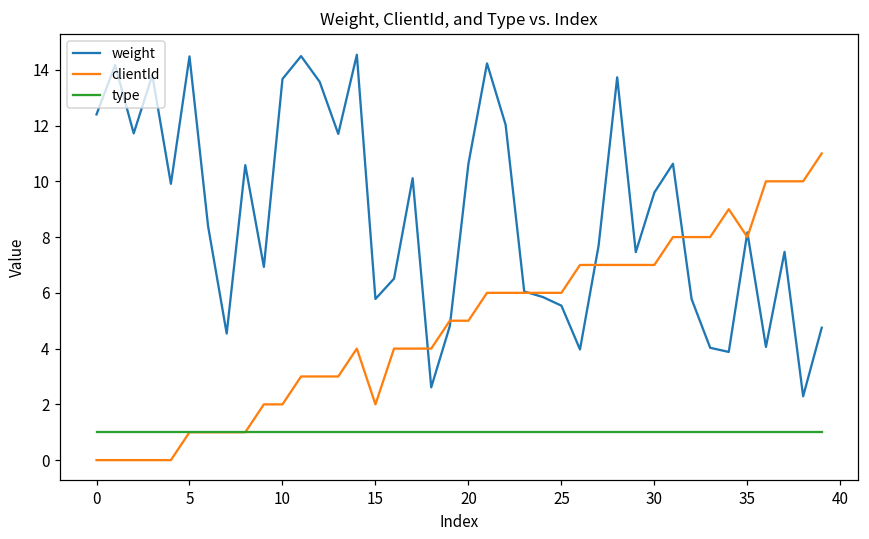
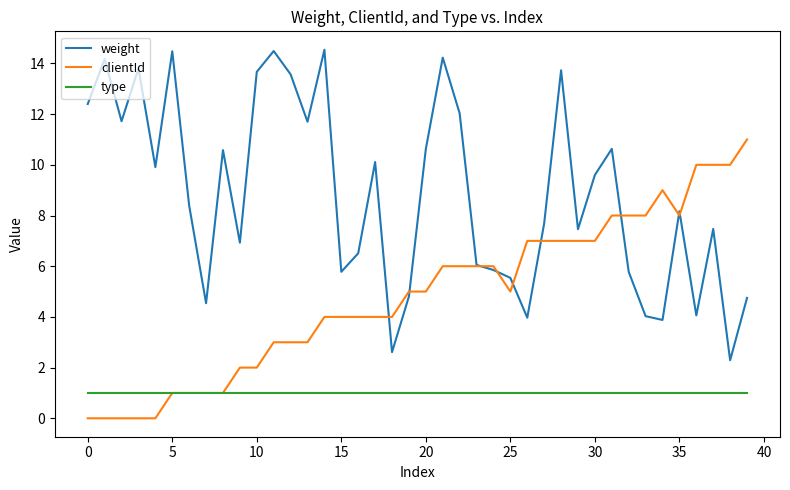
  {
    "weight": {
      "0": 12.4,
      "5": 14.5,
      "10": 13.7,
      "15": 5.8,
      "20": 10.6,
      "25": 5.5,
      "30": 9.6,
      "35": 8.2
    },
    "clientId": {
      "0": 0,
      "10": 2,
-     "15": 2,
+     "15": 4,
      "20": 5,
-     "25": 6,
+     "25": 5,
      "30": 7,
      "35": 8
    },
    "type": {
      "0": 1,
      "10": 1,
      "15": 1,
      "20": 1,
      "25": 1,
      "30": 1,
      "35": 1
    }
  }
